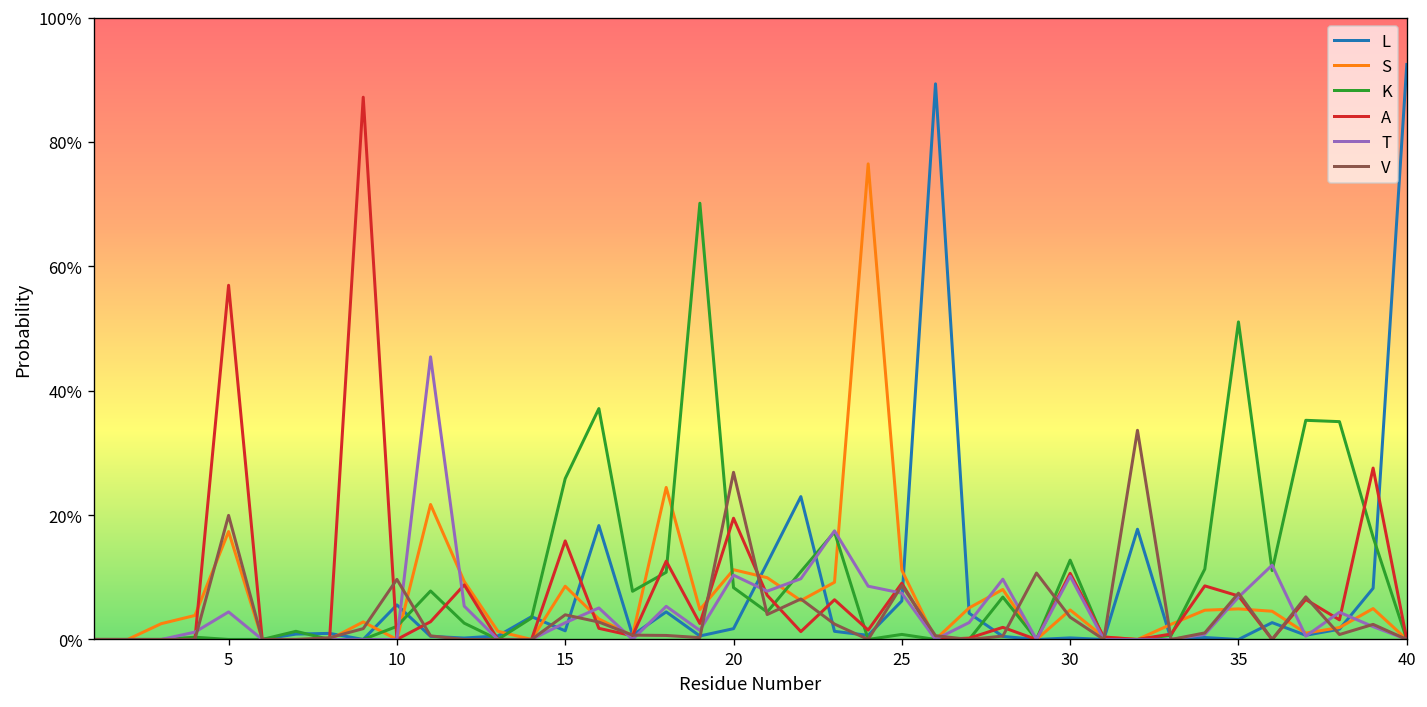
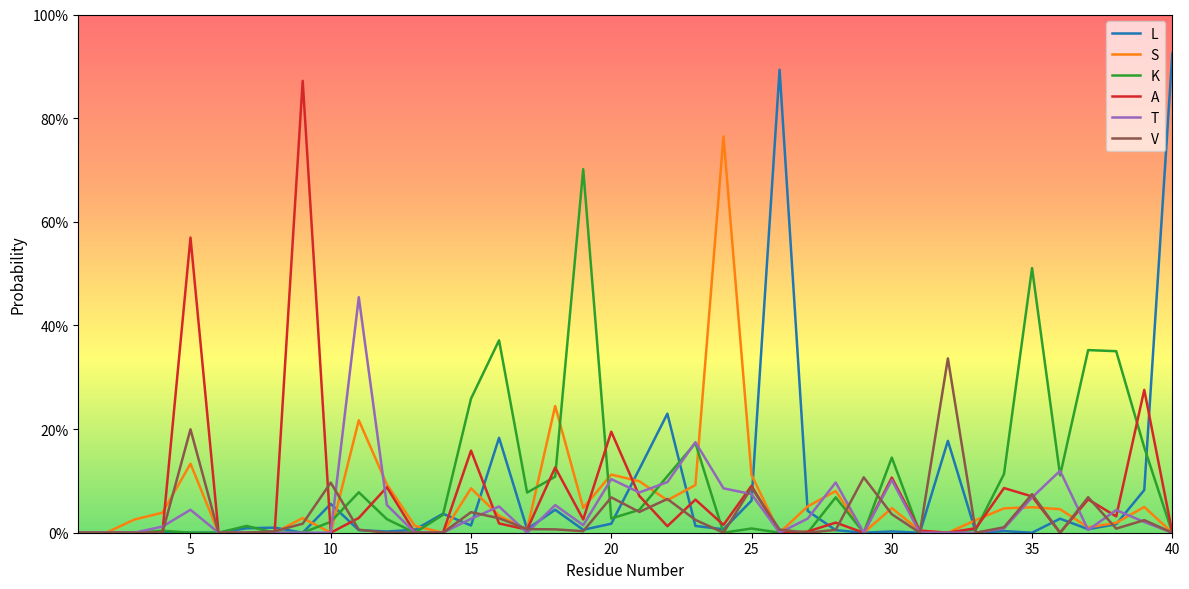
  {
    "L": {
      "10": "6%",
      "15": "1%",
      "20": "2%",
      "25": "6%",
      "30": "0%",
      "35": "0%",
      "40": "92%"
    },
    "S": {
-     "5": "17%",
+     "5": "13%",
      "15": "9%",
      "20": "11%",
      "25": "11%",
      "30": "5%",
      "35": "5%"
    },
    "K": {
      "10": "2%",
      "15": "26%",
-     "20": "8%",
+     "20": "3%",
      "25": "1%",
-     "30": "13%",
+     "30": "15%",
      "35": "51%"
    },
    "A": {
      "5": "57%",
      "15": "16%",
      "20": "19%"
    },
    "T": {
      "5": "4%",
      "15": "3%",
      "20": "10%",
      "25": "7%"
    },
    "V": {
      "5": "20%",
      "10": "10%",
      "15": "4%",
-     "20": "27%",
+     "20": "7%",
      "30": "4%"
    }
  }
